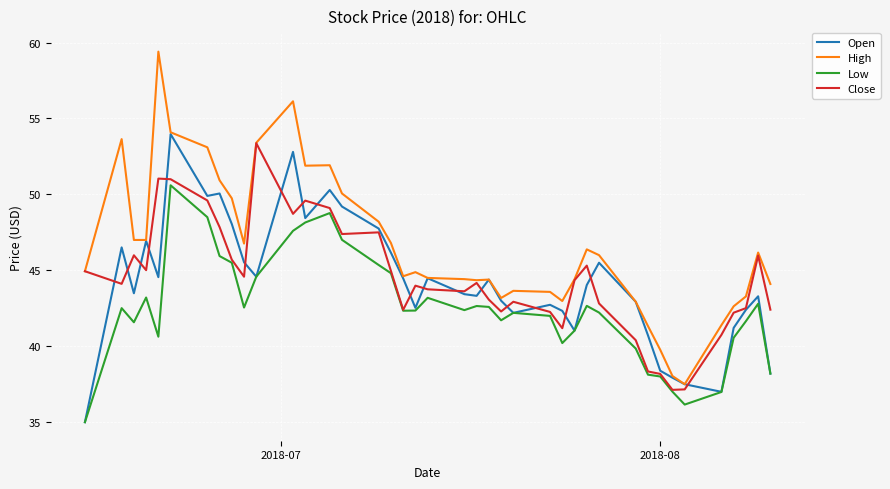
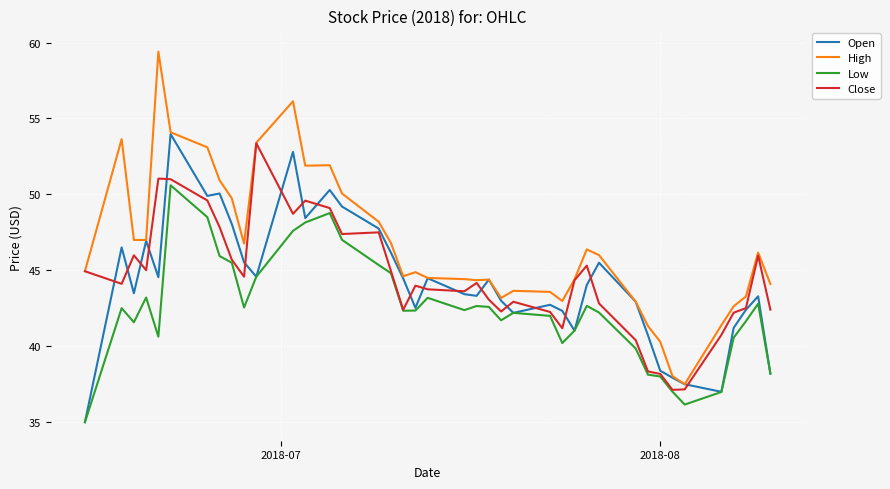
  {
    "Open": {
      "2018-08": 38.4
    },
    "High": {
-     "2018-08": 39.8
+     "2018-08": 40.3
    },
    "Low": {
      "2018-08": 38.0
    },
    "Close": {
      "2018-08": 38.2
    }
  }
